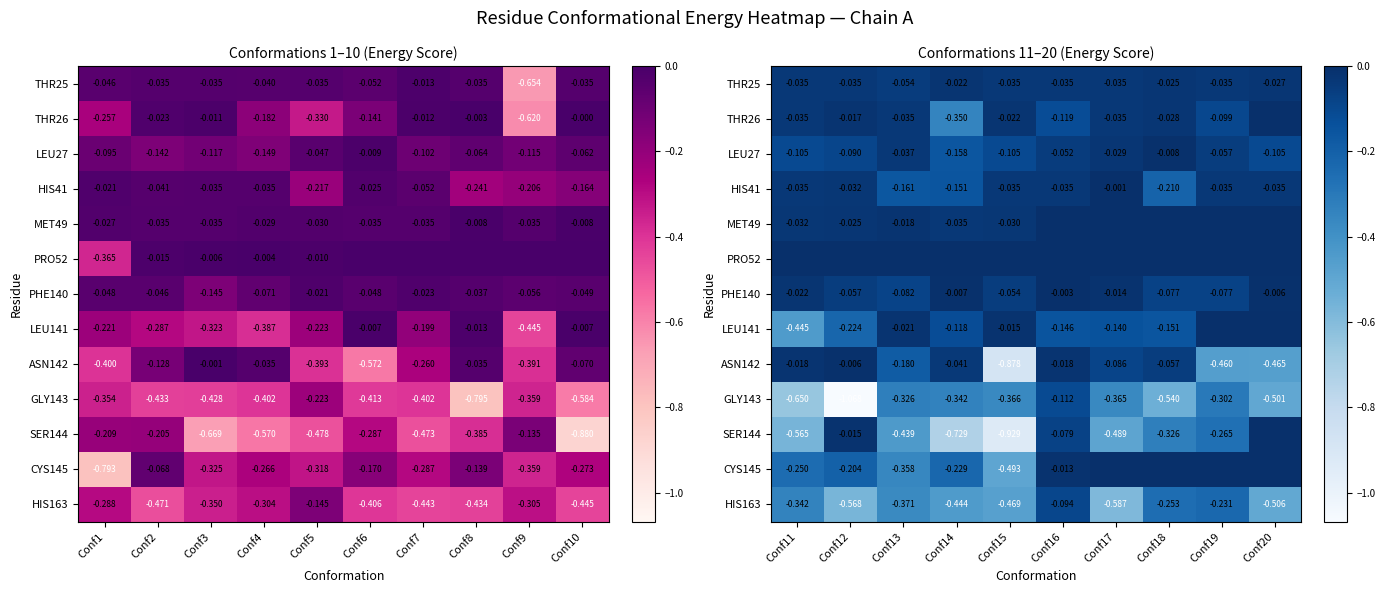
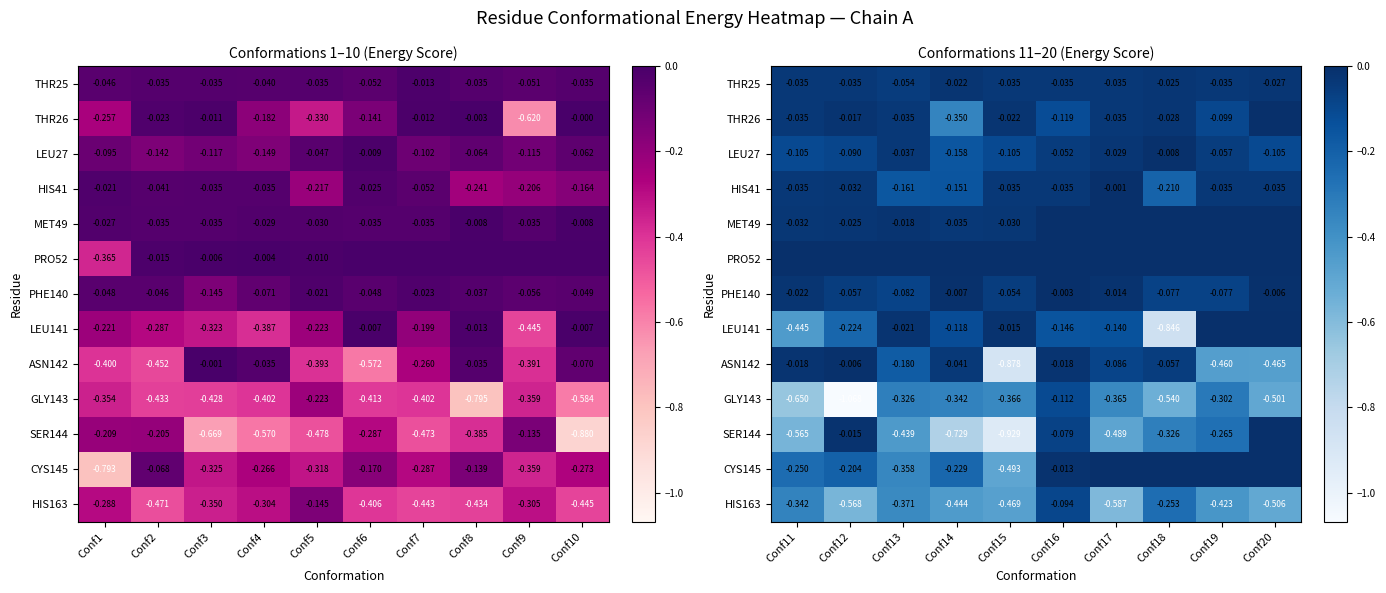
  {
    "Conformations 1–10 (Energy Score)": {
      "THR25": {
        "Conf1": -0.046,
        "Conf2": -0.035,
        "Conf3": -0.035,
        "Conf4": -0.040,
        "Conf5": -0.035,
        "Conf6": -0.052,
        "Conf7": -0.013,
        "Conf8": -0.035,
-       "Conf9": -0.654,
+       "Conf9": -0.051,
        "Conf10": -0.035
      },
      "ASN142": {
        "Conf1": -0.400,
-       "Conf2": -0.128,
+       "Conf2": -0.452,
        "Conf3": -0.001,
        "Conf4": -0.035,
        "Conf5": -0.393,
        "Conf6": -0.572,
        "Conf7": -0.260,
        "Conf8": -0.035,
        "Conf9": -0.391,
        "Conf10": -0.070
      }
    },
    "Conformations 11–20 (Energy Score)": {
      "LEU141": {
        "Conf11": -0.445,
        "Conf12": -0.224,
        "Conf13": -0.021,
        "Conf14": -0.118,
        "Conf15": -0.015,
        "Conf16": -0.146,
        "Conf17": -0.140,
-       "Conf18": -0.151
+       "Conf18": -0.846
      },
      "HIS163": {
        "Conf11": -0.342,
        "Conf12": -0.568,
        "Conf13": -0.371,
        "Conf14": -0.444,
        "Conf15": -0.469,
        "Conf16": -0.094,
        "Conf17": -0.587,
        "Conf18": -0.253,
-       "Conf19": -0.231,
+       "Conf19": -0.423,
        "Conf20": -0.506
      }
    }
  }
